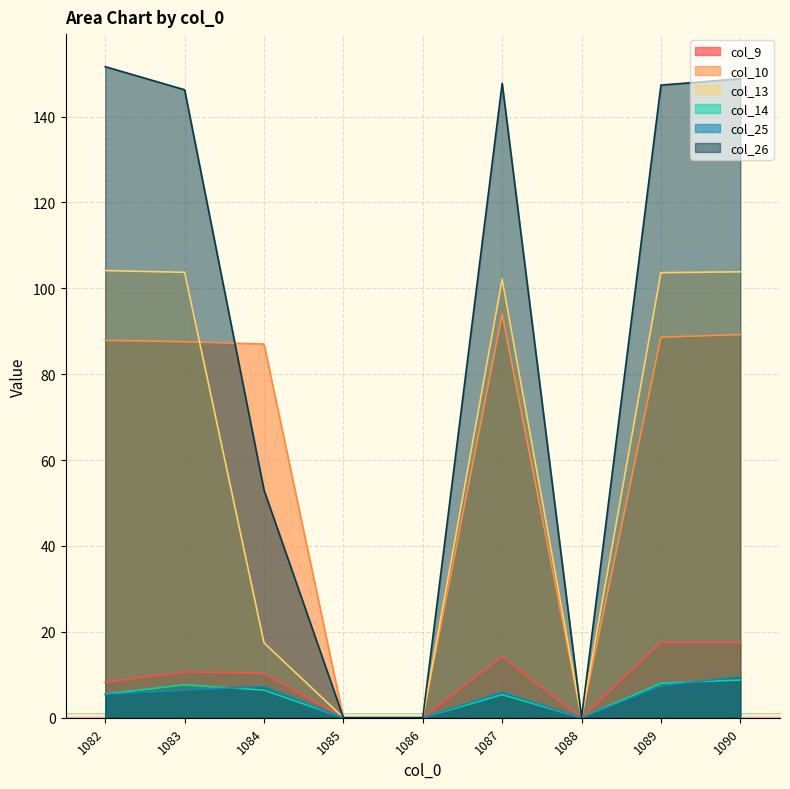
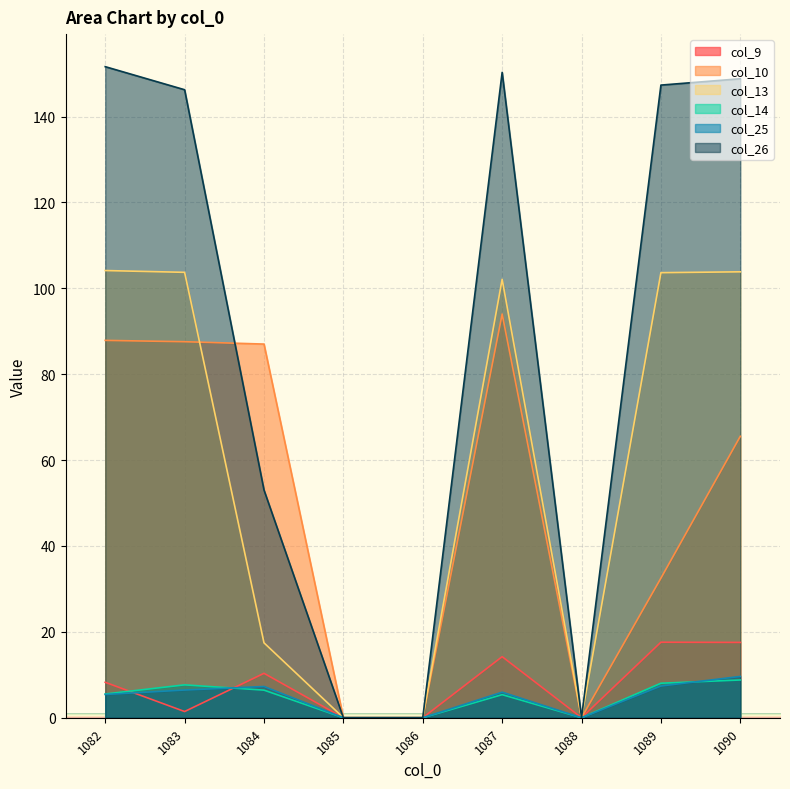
  {
    "col_9": {
      "1082": 8,
-     "1083": 11,
+     "1083": 1,
      "1084": 10,
      "1087": 14,
      "1089": 18,
      "1090": 18
    },
    "col_10": {
      "1082": 88,
      "1083": 88,
      "1084": 87,
      "1087": 94,
-     "1089": 89,
-     "1090": 89
+     "1089": 33,
+     "1090": 66
    },
    "col_13": {
      "1082": 104,
      "1083": 104,
      "1084": 17,
      "1087": 102,
      "1089": 104,
      "1090": 104
    },
    "col_14": {
      "1083": 8,
      "1084": 6,
      "1089": 8,
      "1090": 9
    },
    "col_25": {
      "1083": 6,
      "1084": 7,
      "1089": 7,
      "1090": 10
    },
    "col_26": {
      "1082": 152,
      "1083": 146,
      "1084": 53,
-     "1087": 148,
+     "1087": 150,
      "1089": 147
    }
  }
